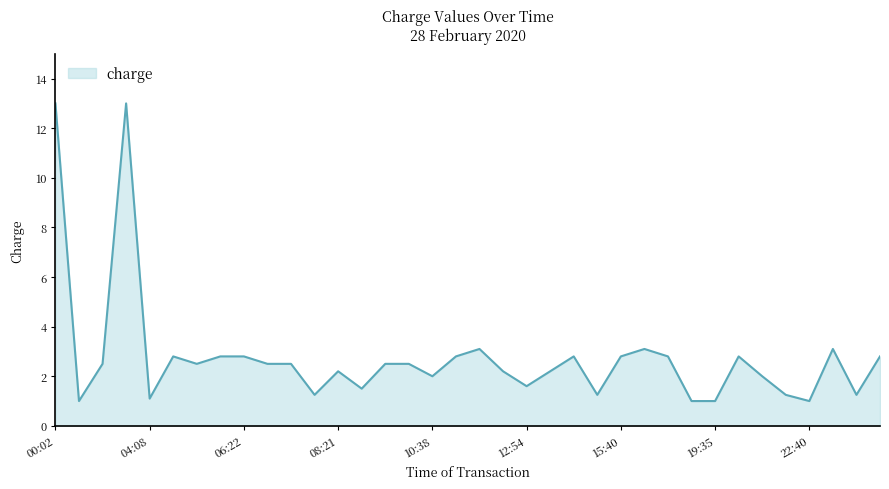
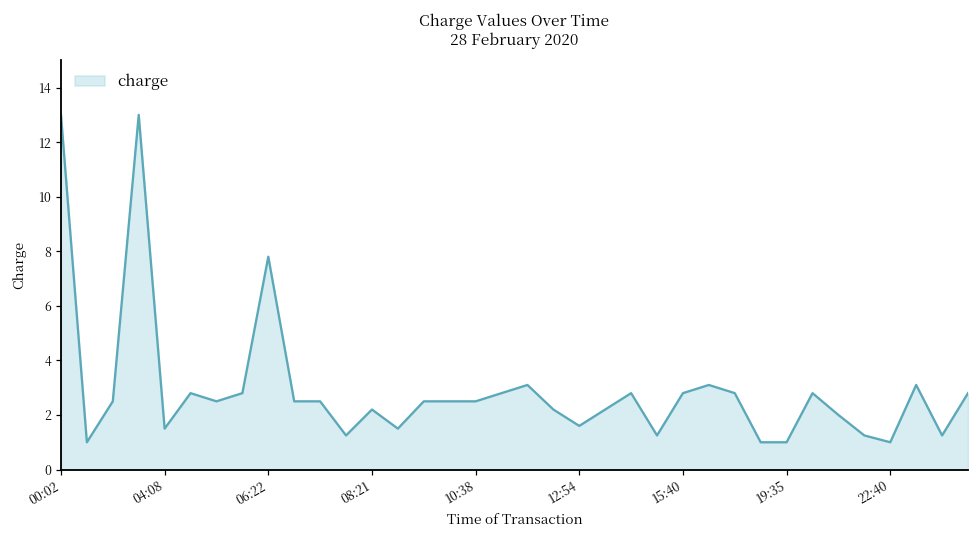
  {
    "00:02": 13.0,
-   "04:08": 1.1,
-   "06:22": 2.8,
+   "04:08": 1.5,
+   "06:22": 7.8,
    "08:21": 2.2,
-   "10:38": 2.0,
+   "10:38": 2.5,
    "12:54": 1.6,
    "19:35": 1.0,
    "22:40": 1.0
  }
